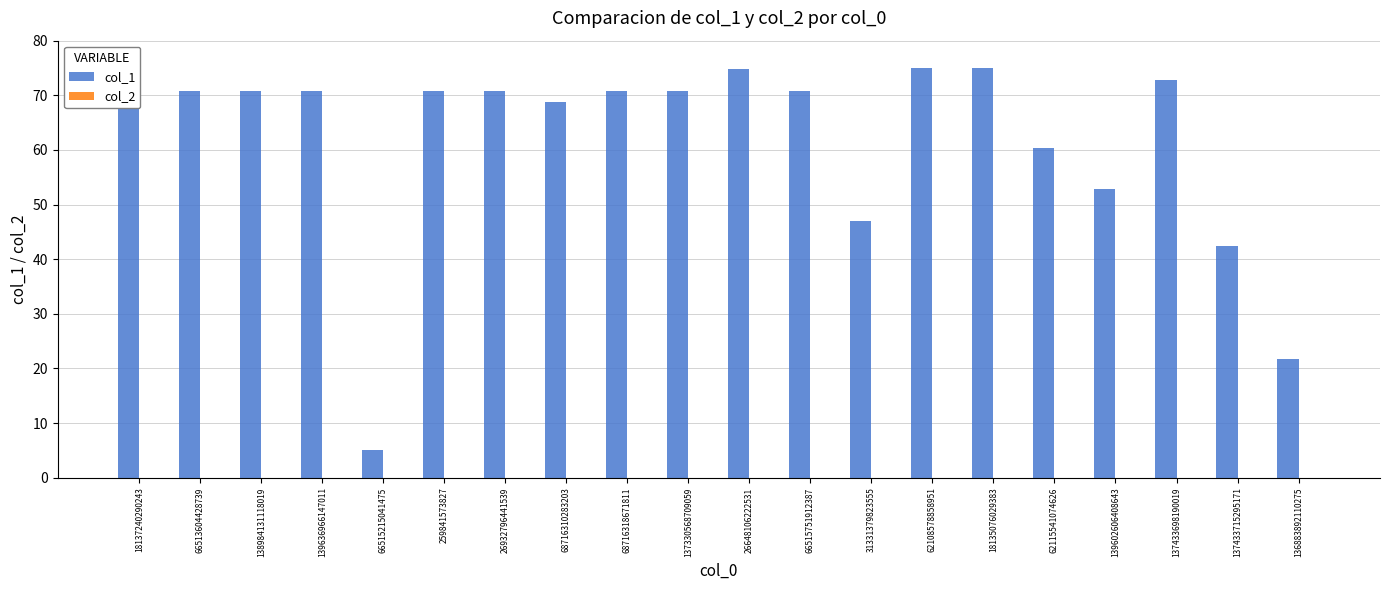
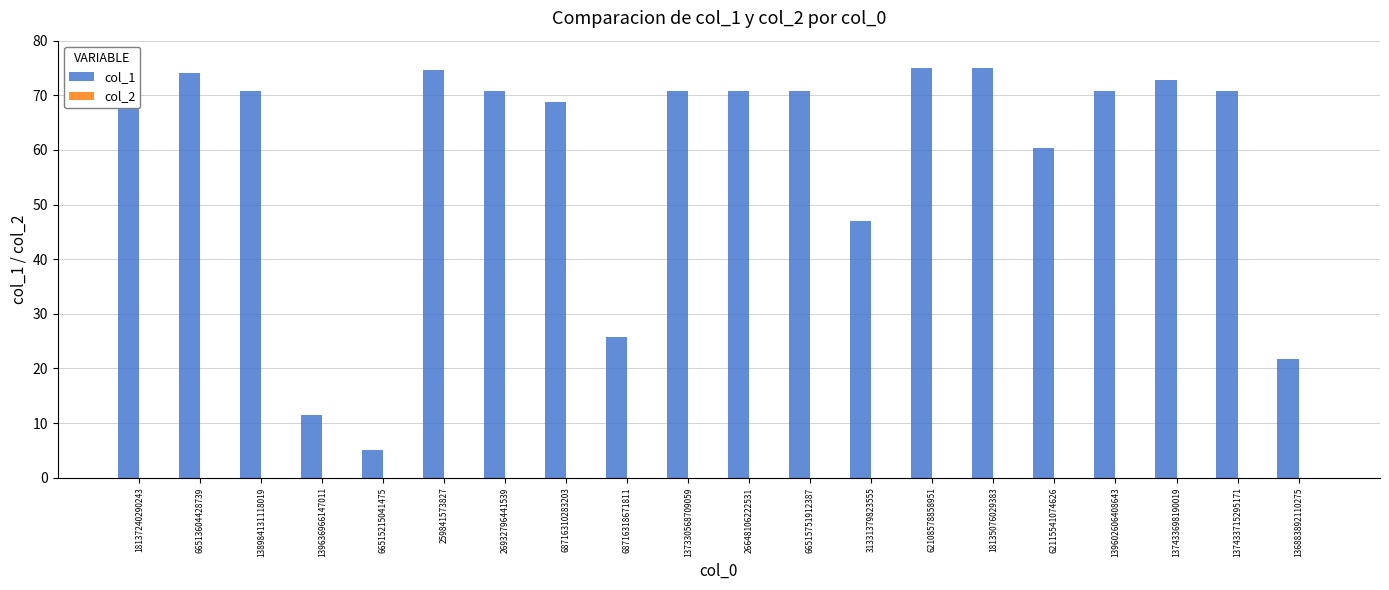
  {
    "col_1": {
-     "66513604428739": 71,
+     "66513604428739": 74,
      "138984131118019": 71,
-     "139636966147011": 71,
+     "139636966147011": 11,
      "66515215041475": 5,
-     "259841573827": 71,
+     "259841573827": 75,
      "26932796441539": 71,
      "68716310283203": 69,
-     "68716318671811": 71,
+     "68716318671811": 26,
      "137330568709059": 71,
-     "26648106222531": 75,
+     "26648106222531": 71,
      "66515751912387": 71,
      "31331379823555": 47,
      "62108578858951": 75,
      "18135076029383": 75,
      "62115541074626": 60,
-     "139602606408643": 53,
+     "139602606408643": 71,
      "137433698190019": 73,
-     "137433715295171": 42,
+     "137433715295171": 71,
      "136883892110275": 22
    },
    "col_2": {
      "18137240290243": 0,
      "66513604428739": 0,
      "138984131118019": 0,
      "139636966147011": 0,
      "66515215041475": 0,
      "259841573827": 0,
      "26932796441539": 0,
      "68716310283203": 0,
      "68716318671811": 0,
      "137330568709059": 0,
      "26648106222531": 0,
      "66515751912387": 0,
      "31331379823555": 0,
      "62108578858951": 0,
      "18135076029383": 0,
      "62115541074626": 0,
      "139602606408643": 0,
      "137433698190019": 0,
      "137433715295171": 0,
      "136883892110275": 0
    }
  }
